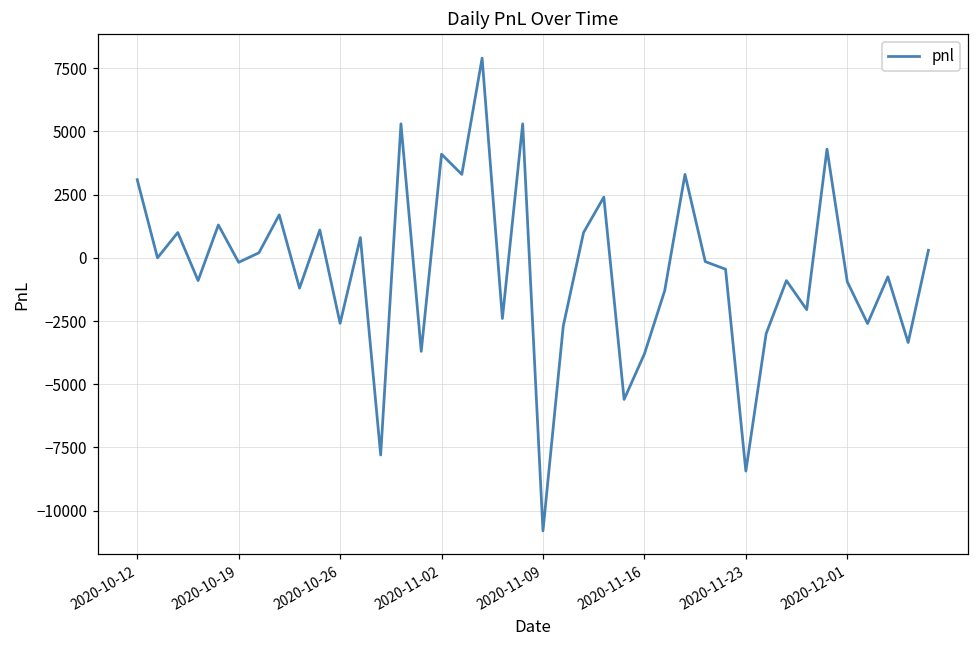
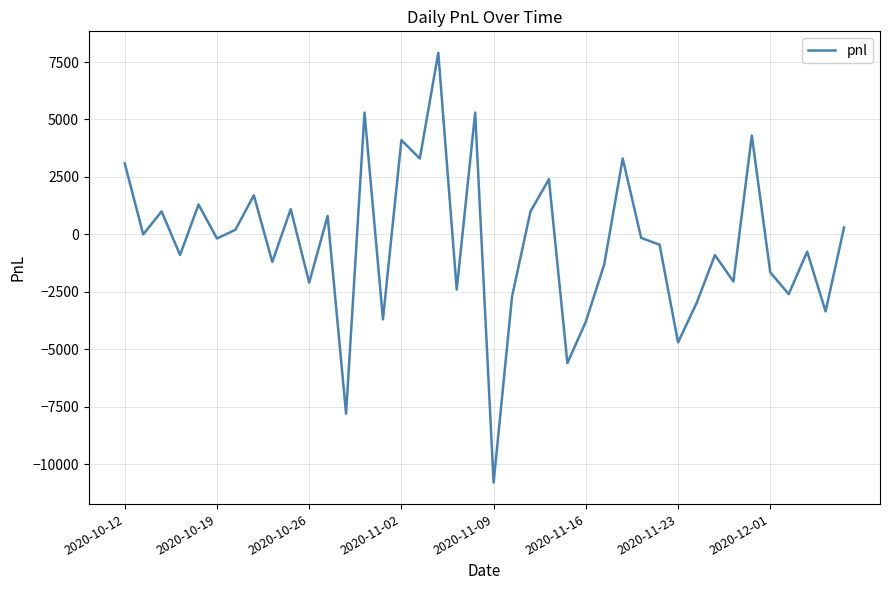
  {
    "2020-10-12": 3100,
    "2020-10-19": -200,
-   "2020-10-26": -2600,
+   "2020-10-26": -2100,
    "2020-11-02": 4100,
    "2020-11-09": -10800,
    "2020-11-16": -3800,
-   "2020-11-23": -8400,
-   "2020-12-01": -900
+   "2020-11-23": -4700,
+   "2020-12-01": -1700
  }
